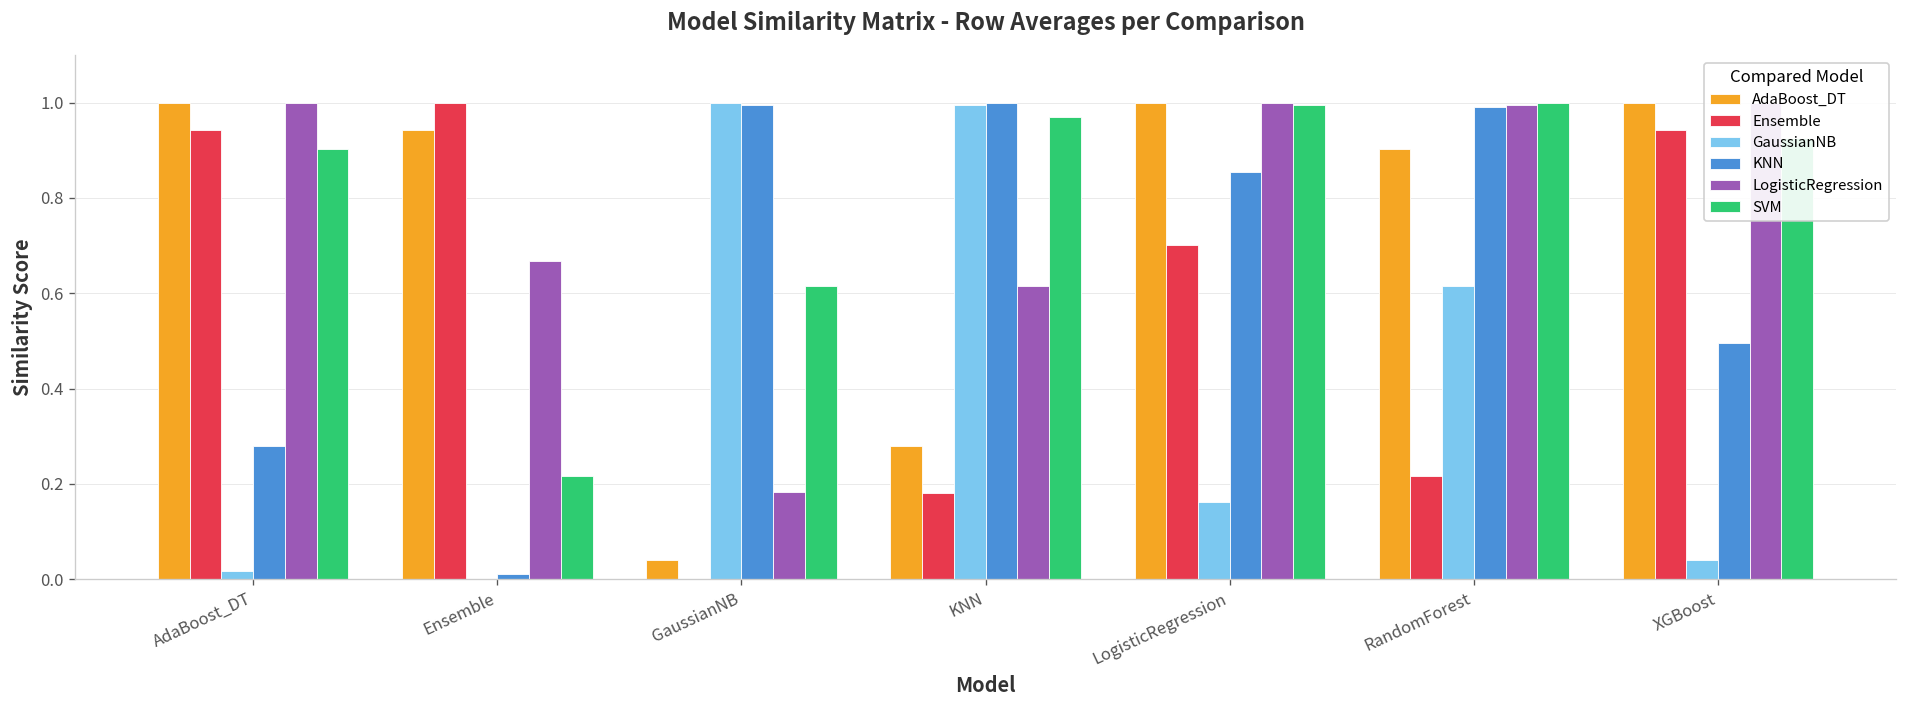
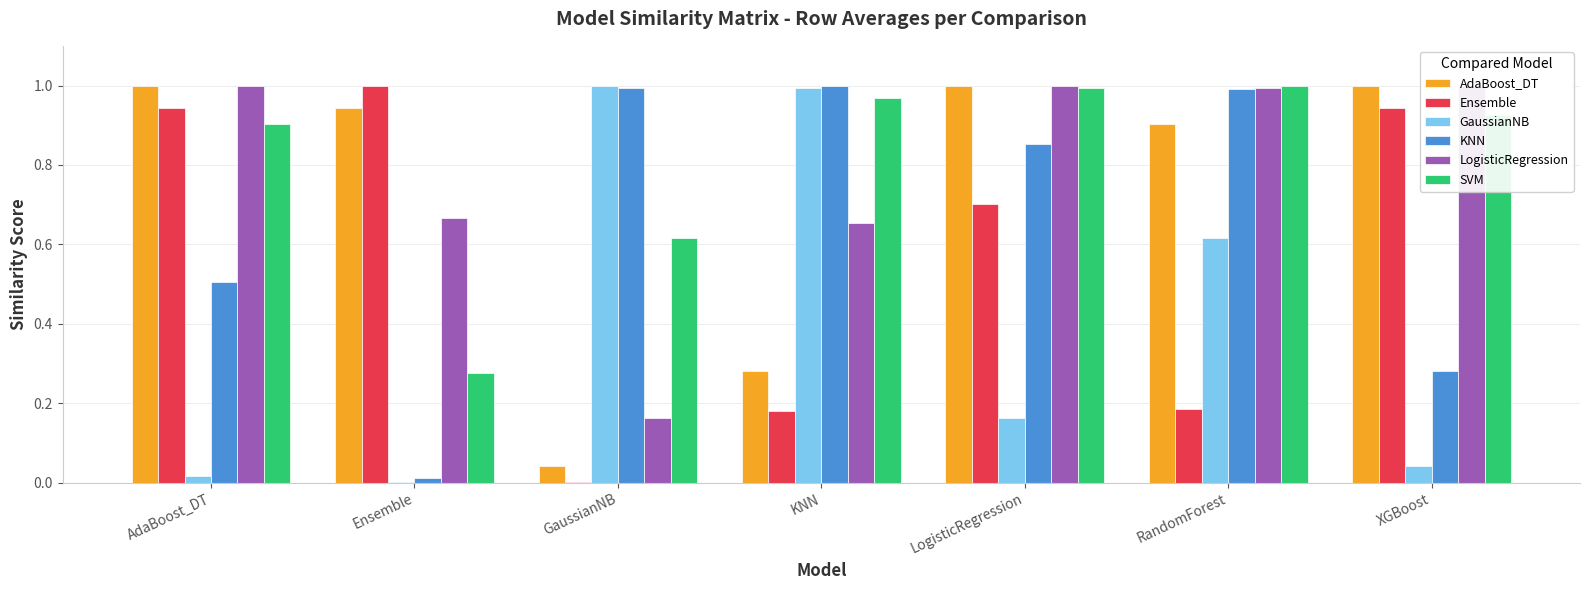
  {
    "AdaBoost_DT": {
      "AdaBoost_DT": 1.00,
      "Ensemble": 0.94,
      "GaussianNB": 0.04,
      "KNN": 0.28,
      "LogisticRegression": 1.00,
      "RandomForest": 0.90,
      "XGBoost": 1.00
    },
    "Ensemble": {
      "AdaBoost_DT": 0.94,
      "Ensemble": 1.00,
      "KNN": 0.18,
      "LogisticRegression": 0.70,
-     "RandomForest": 0.22,
+     "RandomForest": 0.19,
      "XGBoost": 0.94
    },
    "GaussianNB": {
      "AdaBoost_DT": 0.02,
      "GaussianNB": 1.00,
      "KNN": 0.99,
      "LogisticRegression": 0.16,
      "RandomForest": 0.62,
      "XGBoost": 0.04
    },
    "KNN": {
-     "AdaBoost_DT": 0.28,
+     "AdaBoost_DT": 0.51,
      "Ensemble": 0.01,
      "GaussianNB": 0.99,
      "KNN": 1.00,
      "LogisticRegression": 0.85,
      "RandomForest": 0.99,
-     "XGBoost": 0.49
+     "XGBoost": 0.28
    },
    "LogisticRegression": {
      "AdaBoost_DT": 1.00,
      "Ensemble": 0.67,
-     "GaussianNB": 0.18,
-     "KNN": 0.62,
+     "GaussianNB": 0.16,
+     "KNN": 0.65,
      "LogisticRegression": 1.00,
      "RandomForest": 0.99
    },
    "SVM": {
      "AdaBoost_DT": 0.90,
-     "Ensemble": 0.22,
+     "Ensemble": 0.28,
      "GaussianNB": 0.62,
      "KNN": 0.97,
      "LogisticRegression": 0.99,
      "RandomForest": 1.00
    }
  }
